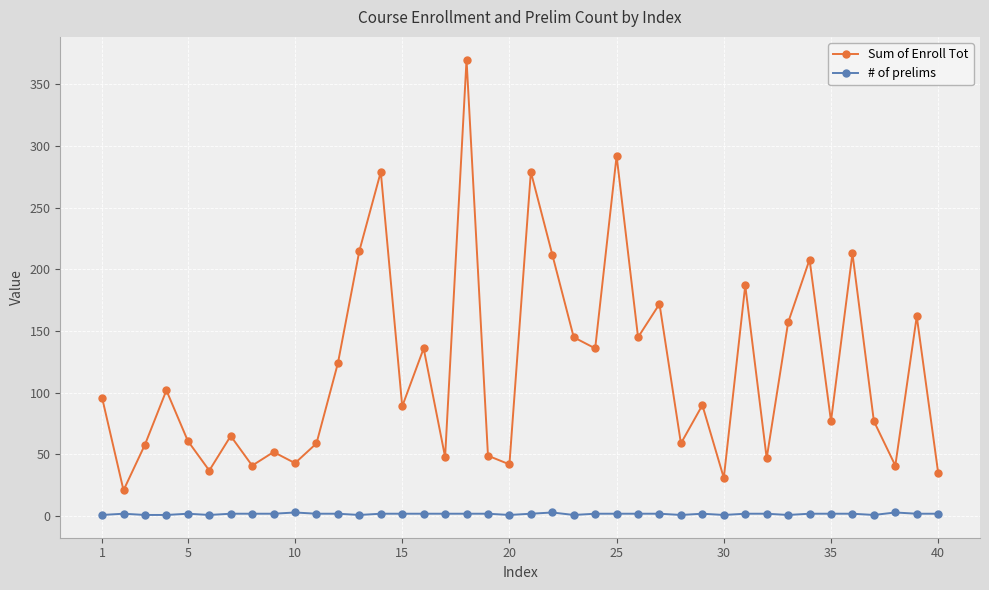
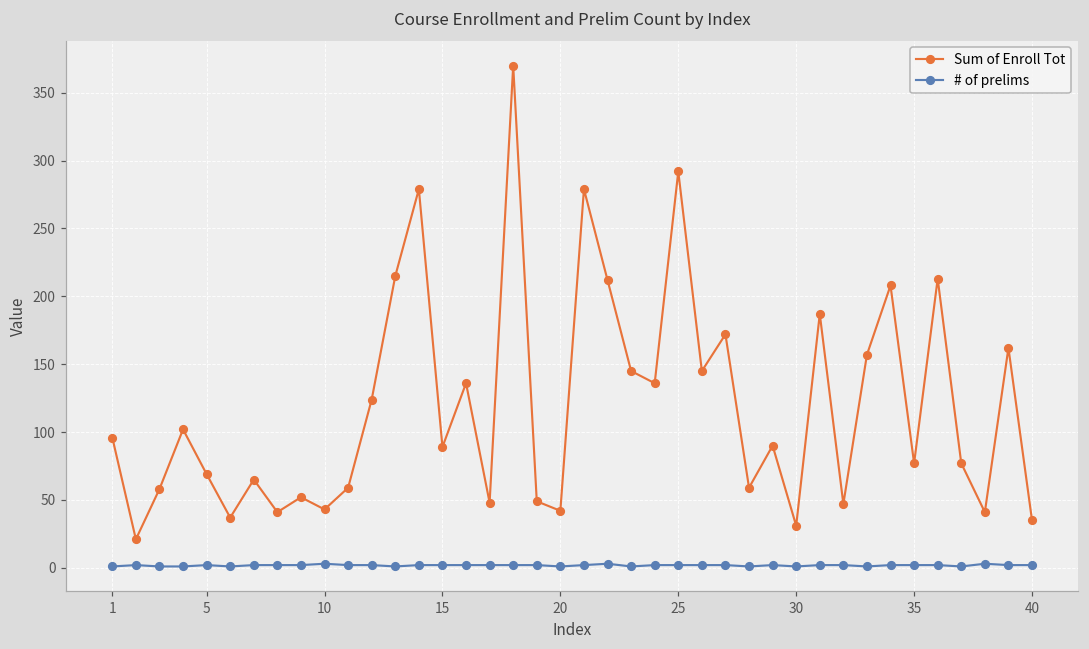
  {
    "Sum of Enroll Tot": {
      "1": 96,
-     "5": 61,
+     "5": 69,
      "10": 43,
      "15": 89,
      "20": 42,
      "25": 292,
      "30": 31,
      "35": 77,
      "40": 35
    },
    "# of prelims": {
      "1": 1,
      "5": 2,
      "10": 3,
      "15": 2,
      "20": 1,
      "25": 2,
      "30": 1,
      "35": 2,
      "40": 2
    }
  }
